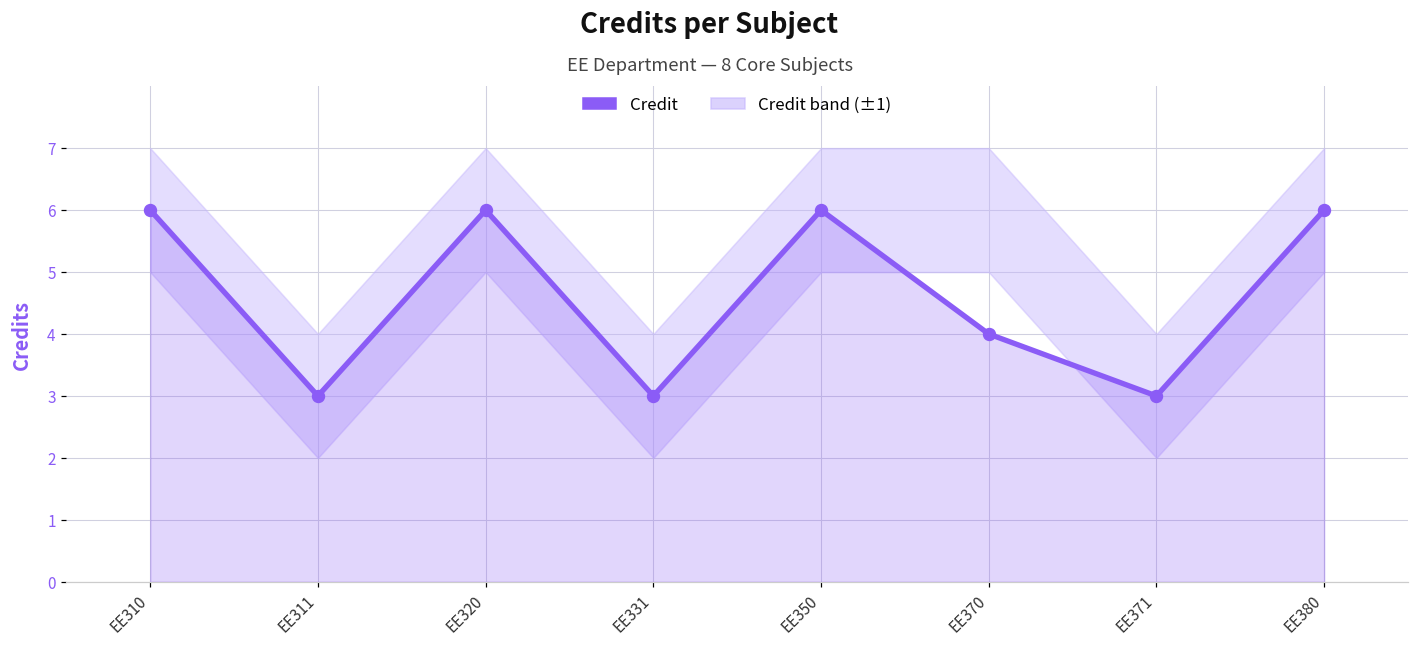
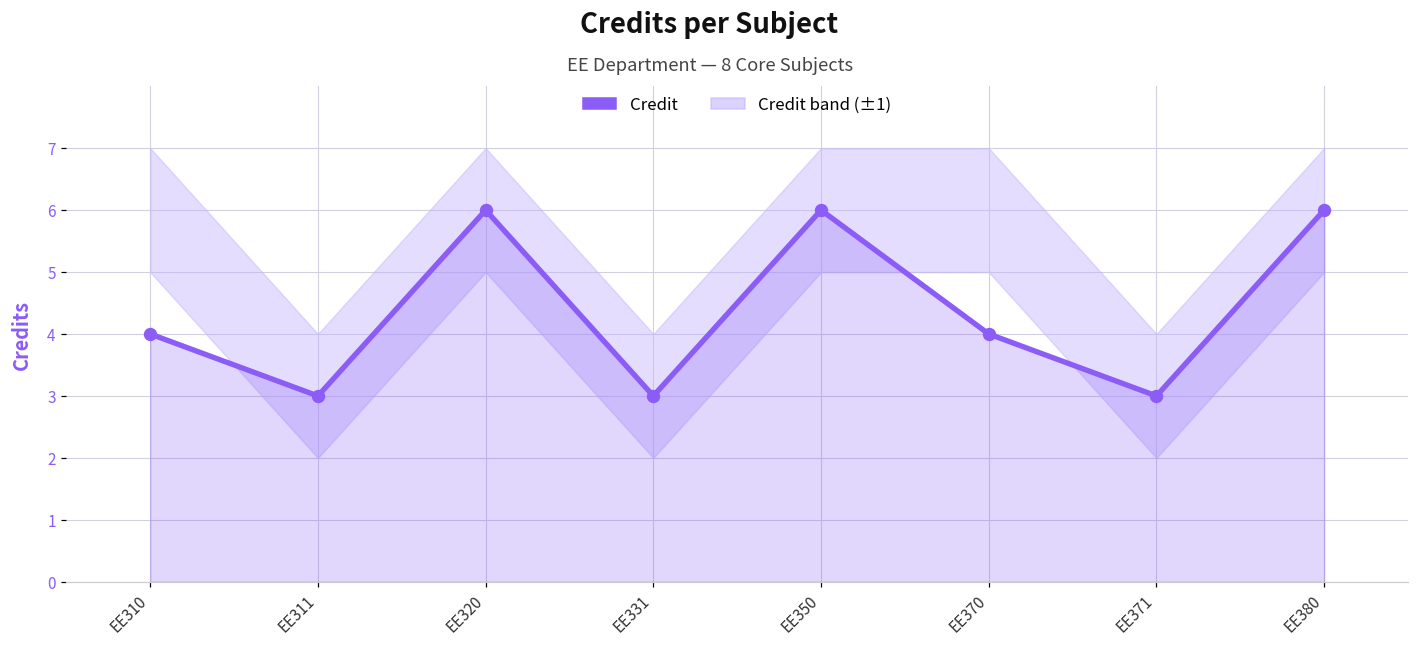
  {
    "Credit": {
-     "EE310": 6,
+     "EE310": 4,
      "EE311": 3,
      "EE320": 6,
      "EE331": 3,
      "EE350": 6,
      "EE370": 4,
      "EE371": 3,
      "EE380": 6
    }
  }
